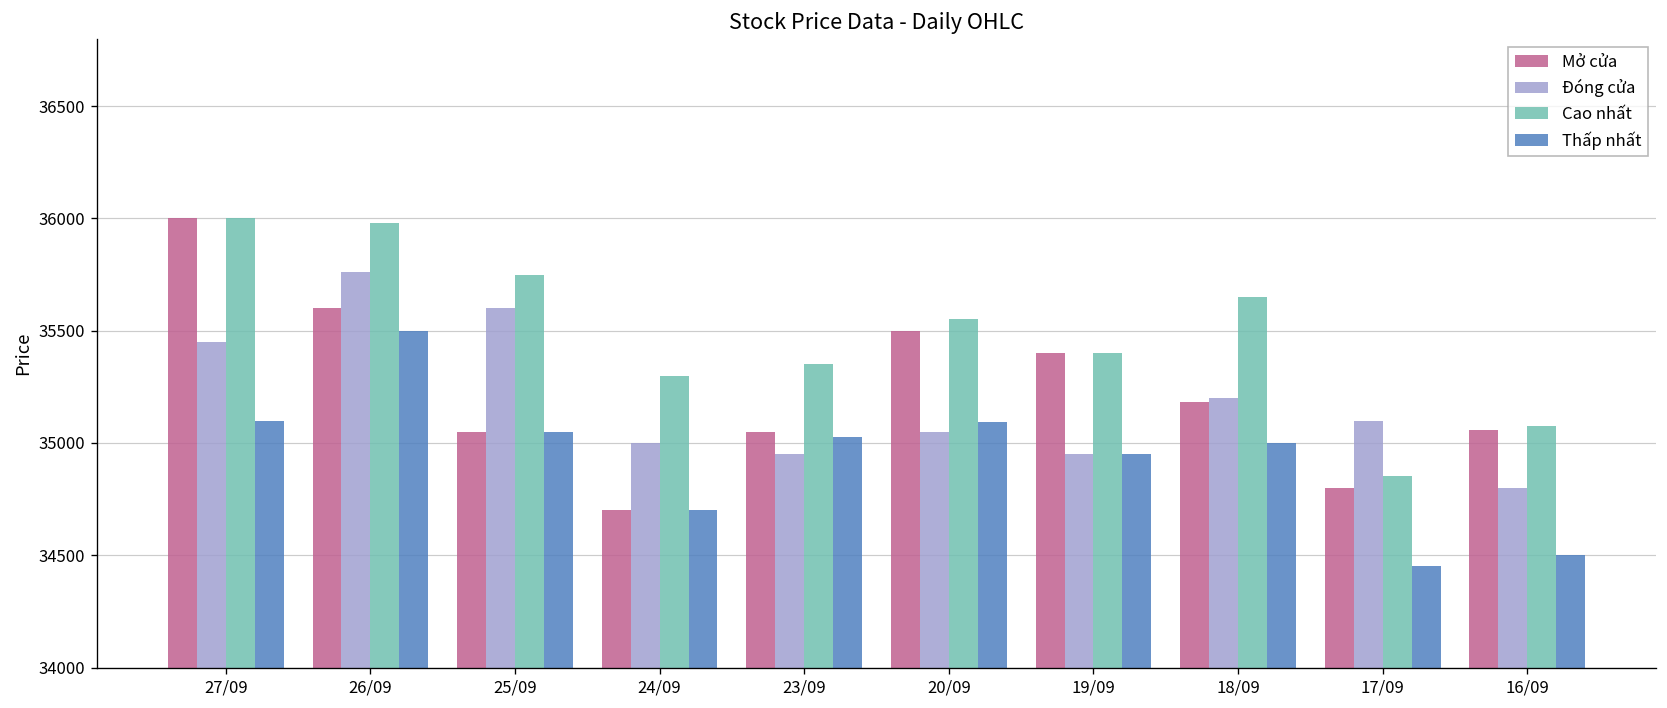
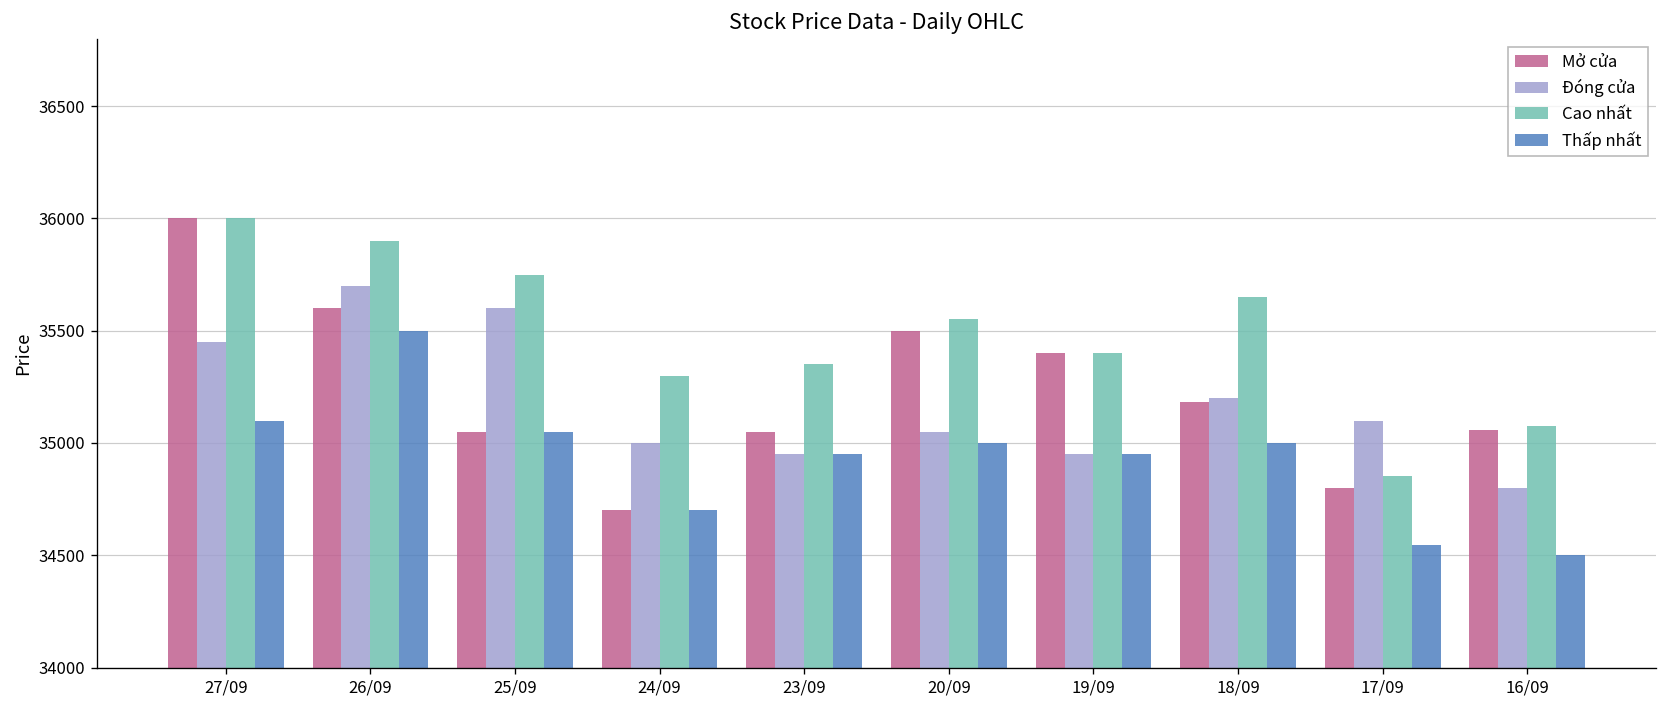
  {
    "Mở cửa": {
      "27/09": 36000,
      "26/09": 35600,
      "25/09": 35050,
      "24/09": 34700,
      "23/09": 35050,
      "20/09": 35500,
      "19/09": 35400,
      "18/09": 35180,
      "17/09": 34800,
      "16/09": 35060
    },
    "Đóng cửa": {
      "27/09": 35450,
-     "26/09": 35760,
+     "26/09": 35700,
      "25/09": 35600,
      "24/09": 35000,
      "23/09": 34950,
      "20/09": 35050,
      "19/09": 34950,
      "18/09": 35200,
      "17/09": 35100,
      "16/09": 34800
    },
    "Cao nhất": {
      "27/09": 36000,
-     "26/09": 35980,
+     "26/09": 35900,
      "25/09": 35750,
      "24/09": 35300,
      "23/09": 35350,
      "20/09": 35550,
      "19/09": 35400,
      "18/09": 35650,
      "17/09": 34850,
      "16/09": 35070
    },
    "Thấp nhất": {
      "27/09": 35100,
      "26/09": 35500,
      "25/09": 35050,
      "24/09": 34700,
-     "23/09": 35030,
-     "20/09": 35100,
+     "23/09": 34950,
+     "20/09": 35000,
      "19/09": 34950,
      "18/09": 35000,
-     "17/09": 34450,
+     "17/09": 34550,
      "16/09": 34500
    }
  }
